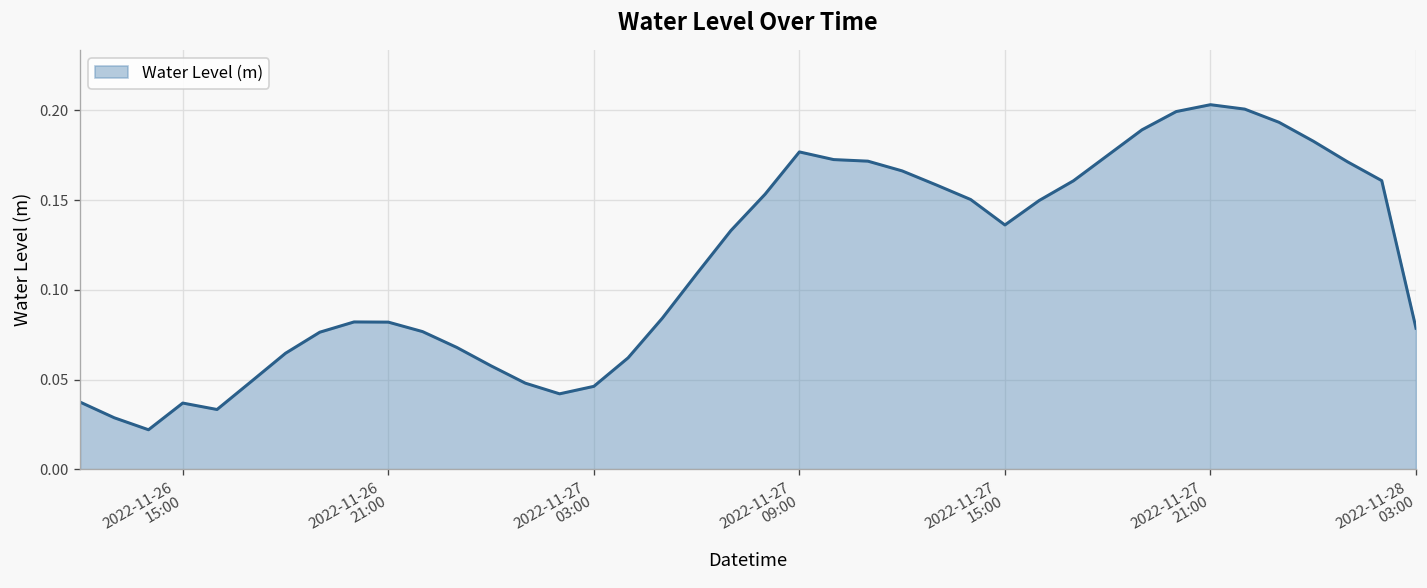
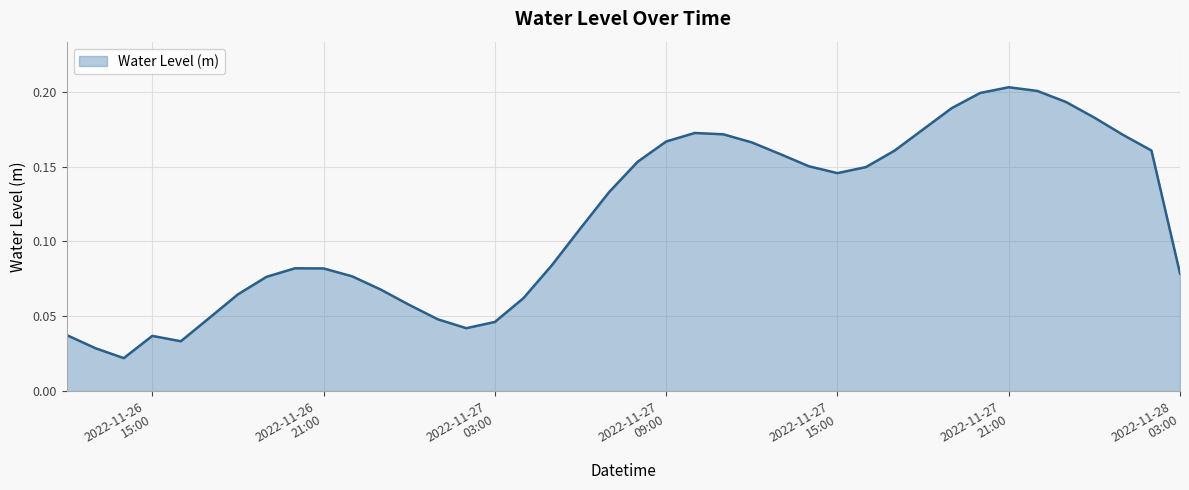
  {
    "2022-11-26 15:00": 0.037,
    "2022-11-26 21:00": 0.082,
    "2022-11-27 03:00": 0.046,
-   "2022-11-27 09:00": 0.177,
-   "2022-11-27 15:00": 0.136,
+   "2022-11-27 09:00": 0.167,
+   "2022-11-27 15:00": 0.146,
    "2022-11-27 21:00": 0.203,
    "2022-11-28 03:00": 0.079
  }
